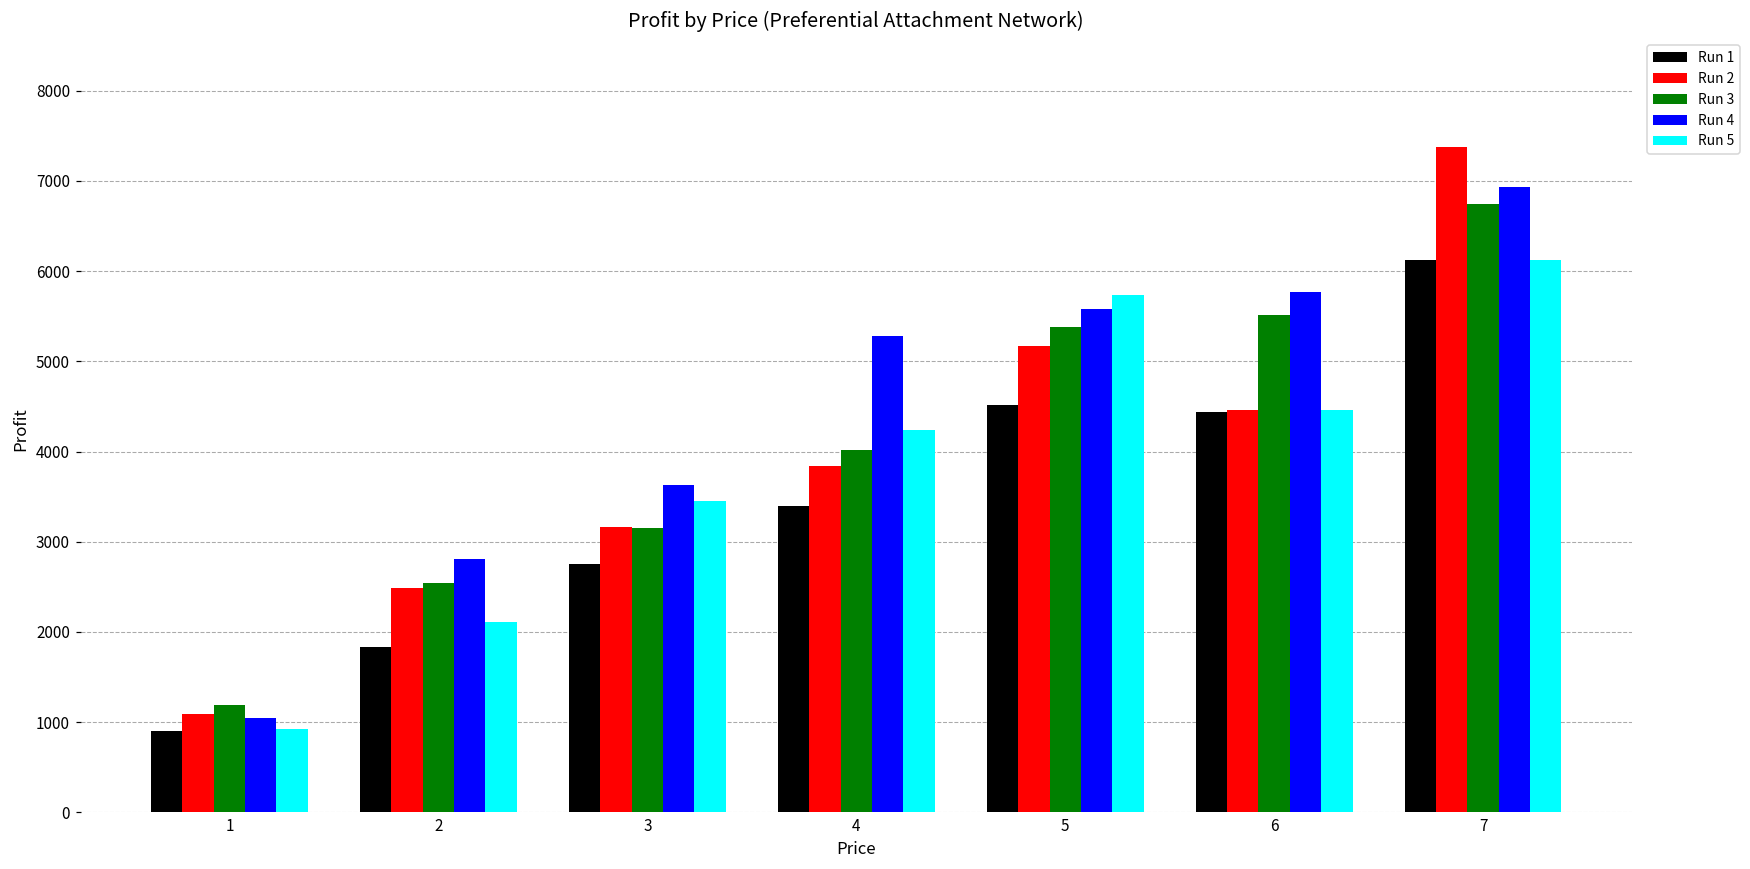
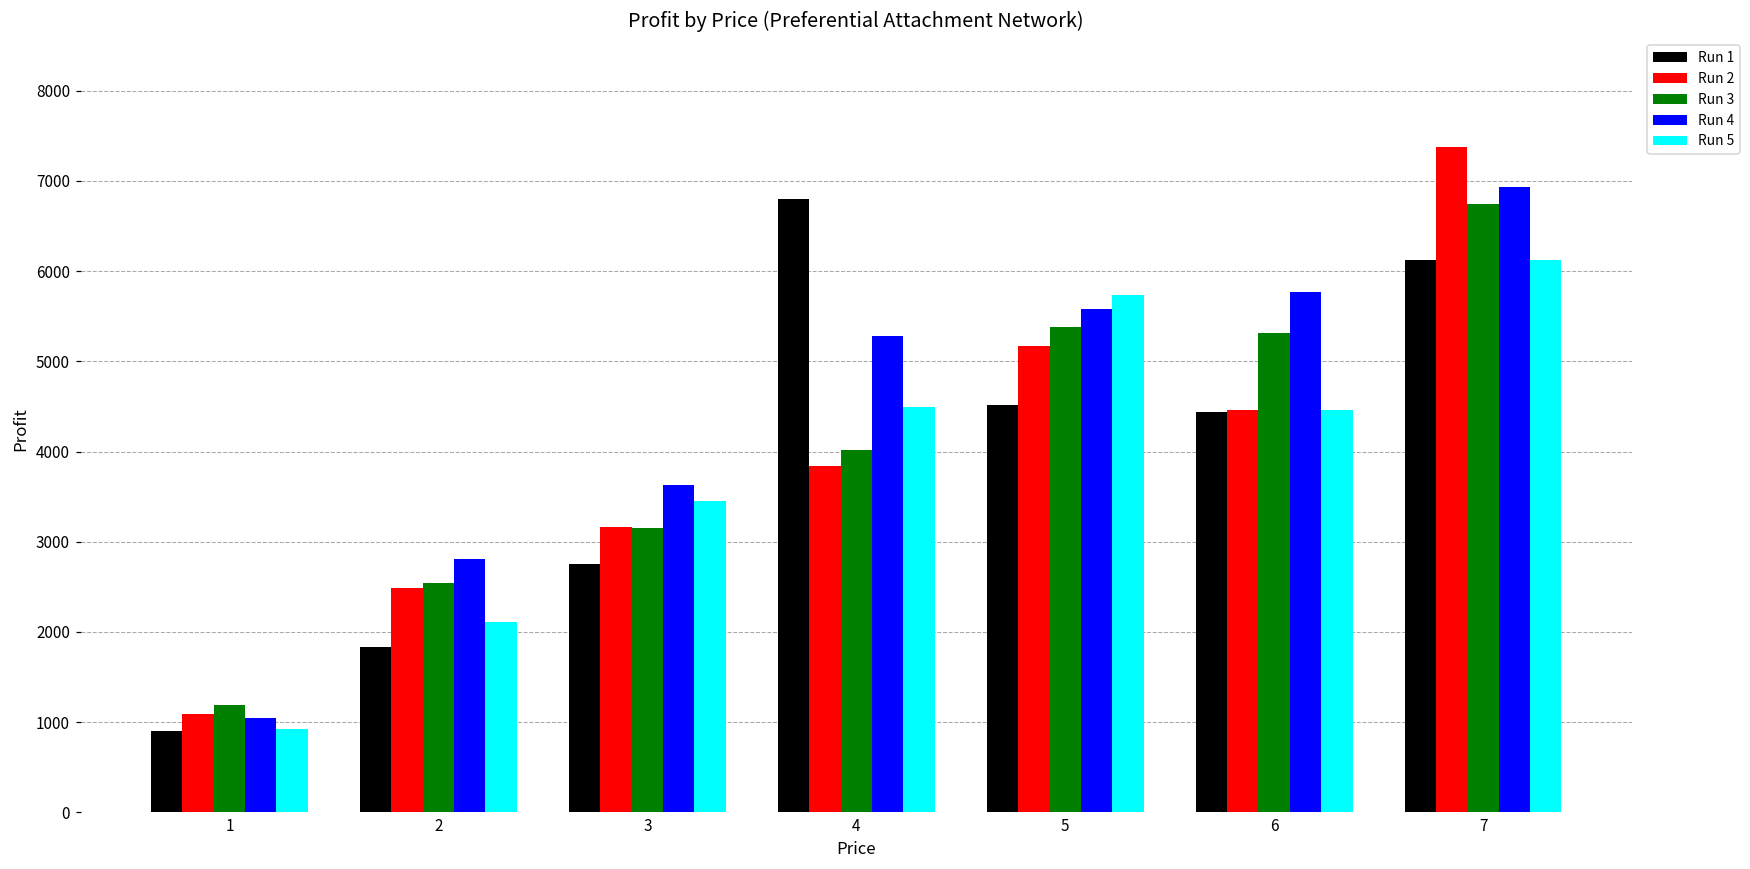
  {
    "Run 1": {
      "1": 900,
      "2": 1800,
      "3": 2800,
-     "4": 3400,
+     "4": 6800,
      "5": 4500,
      "6": 4400,
      "7": 6100
    },
    "Run 2": {
      "1": 1100,
      "2": 2500,
      "3": 3200,
      "4": 3800,
      "5": 5200,
      "6": 4500,
      "7": 7400
    },
    "Run 3": {
      "1": 1200,
      "2": 2500,
      "3": 3100,
      "4": 4000,
      "5": 5400,
-     "6": 5500,
+     "6": 5300,
      "7": 6700
    },
    "Run 4": {
      "1": 1100,
      "2": 2800,
      "3": 3600,
      "4": 5300,
      "5": 5600,
      "6": 5800,
      "7": 6900
    },
    "Run 5": {
      "1": 900,
      "2": 2100,
      "3": 3400,
-     "4": 4200,
+     "4": 4500,
      "5": 5700,
      "6": 4500,
      "7": 6100
    }
  }
